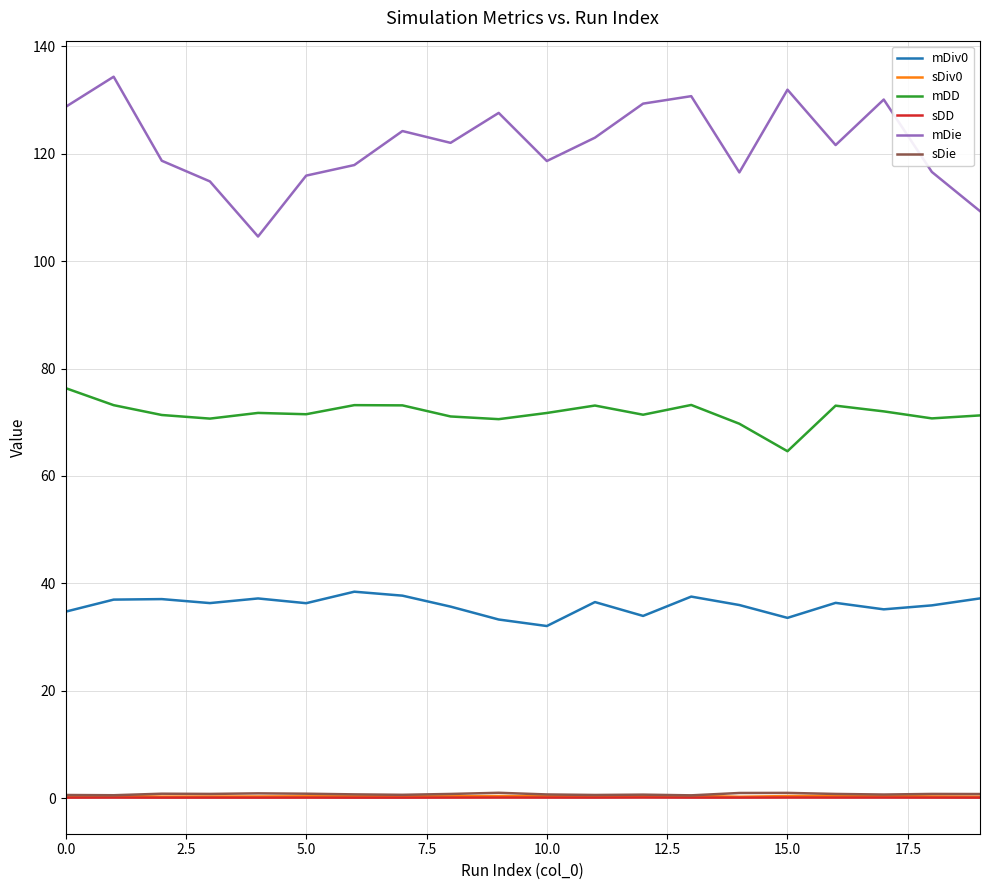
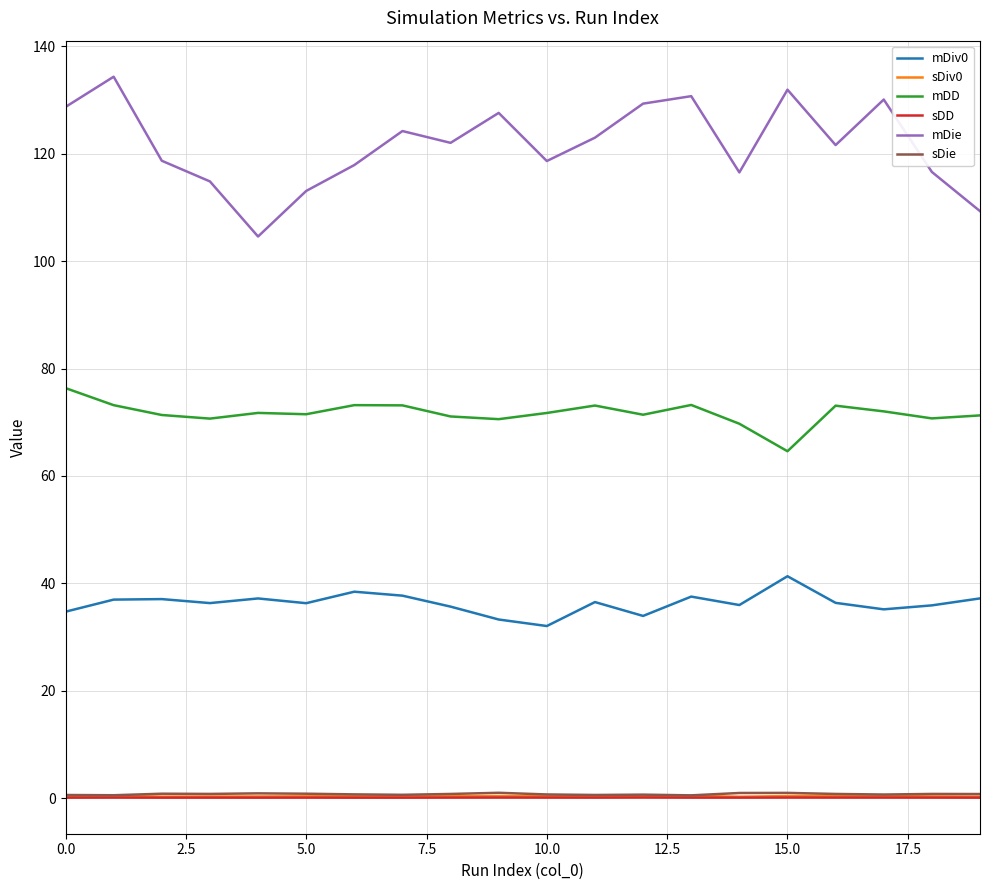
  {
    "mDiv0": {
      "0.0": 35,
      "5.0": 36,
      "10.0": 32,
-     "15.0": 34
+     "15.0": 41
    },
    "mDD": {
      "0.0": 76,
      "5.0": 71,
      "10.0": 72,
      "15.0": 65
    },
    "mDie": {
      "0.0": 129,
-     "5.0": 116,
+     "5.0": 113,
      "10.0": 119,
      "15.0": 132
    },
    "sDie": {
      "5.0": 1,
      "15.0": 1
    }
  }
